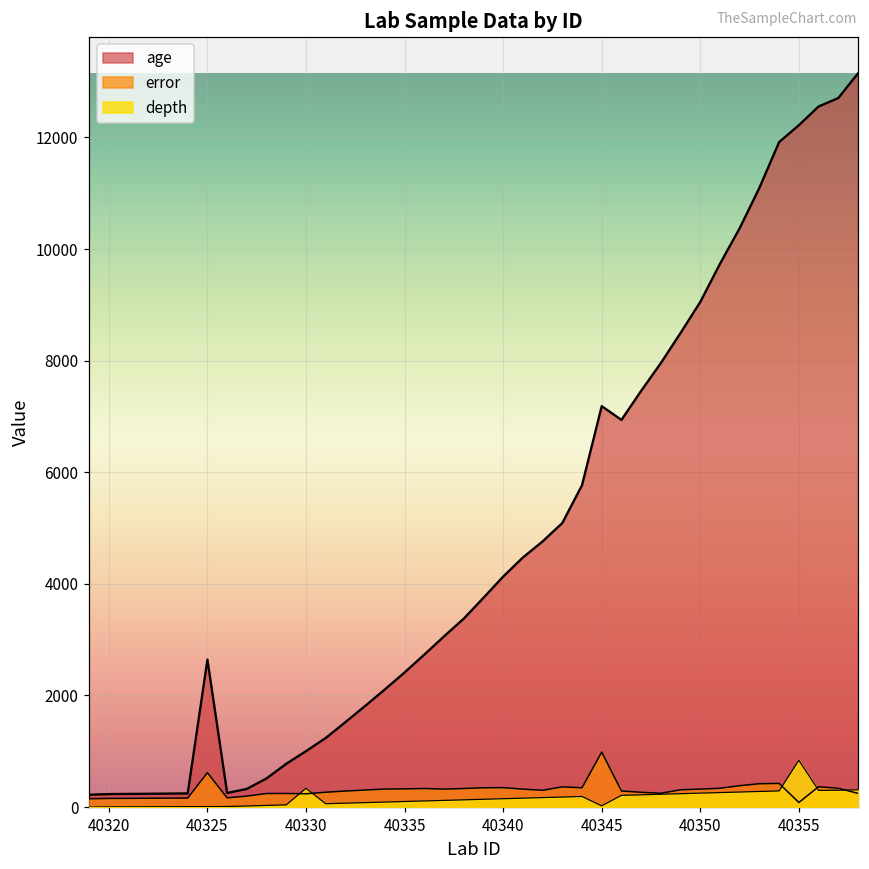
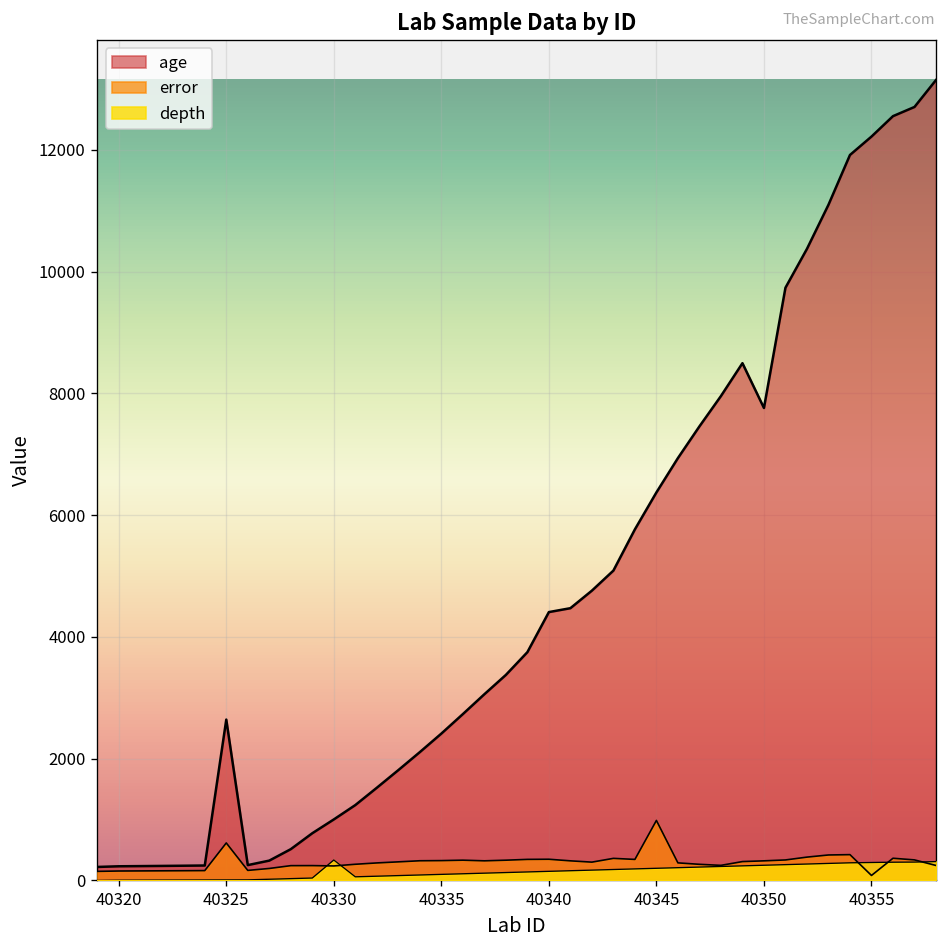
  {
    "age": {
      "40320": 200,
      "40325": 2600,
      "40330": 1000,
      "40335": 2400,
-     "40340": 4100,
-     "40345": 7200,
-     "40350": 9100,
+     "40340": 4400,
+     "40345": 6400,
+     "40350": 7800,
      "40355": 12200
    },
    "error": {
      "40320": 200,
      "40325": 600,
      "40330": 200,
      "40335": 300,
      "40340": 300,
      "40345": 1000,
      "40350": 300,
      "40355": 100
    },
    "depth": {
      "40320": 0,
      "40325": 0,
      "40330": 300,
      "40335": 100,
      "40340": 200,
-     "40345": 0,
+     "40345": 200,
      "40350": 300,
-     "40355": 800
+     "40355": 300
    }
  }
